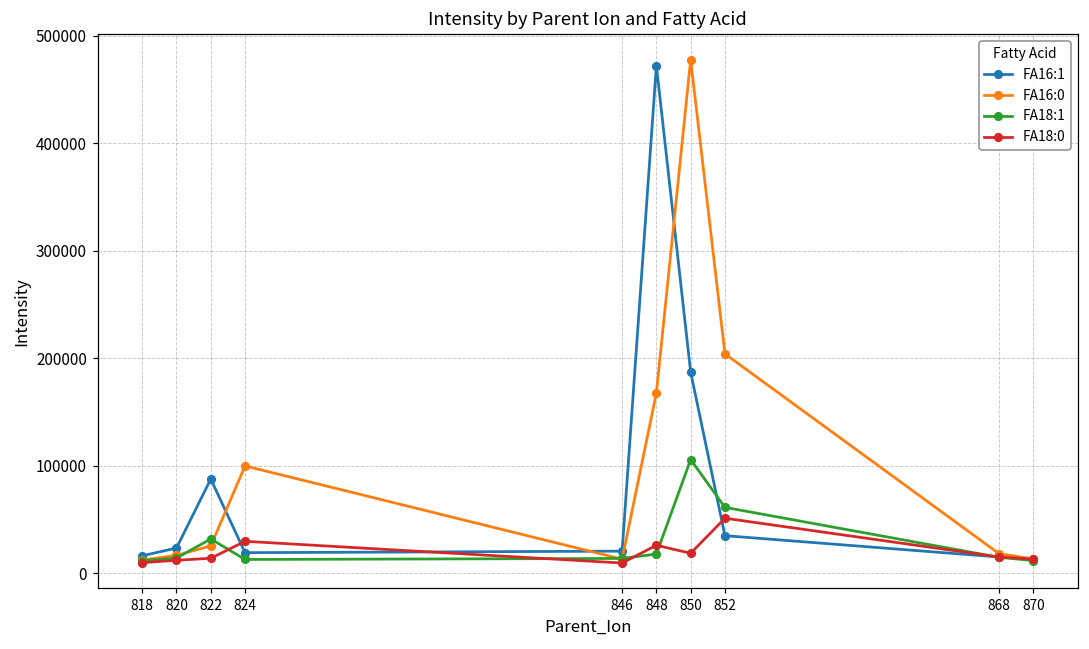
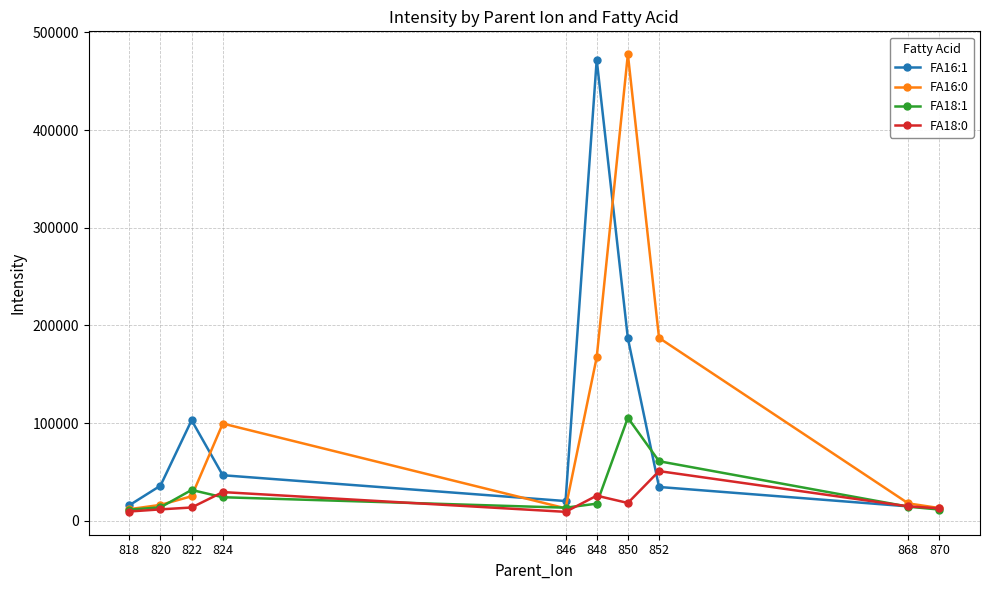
  {
    "FA16:1": {
      "818": 20000,
-     "820": 20000,
-     "822": 90000,
-     "824": 20000,
+     "820": 40000,
+     "822": 100000,
+     "824": 50000,
      "846": 20000,
      "848": 470000,
      "850": 190000,
      "852": 30000
    },
    "FA16:0": {
      "822": 30000,
      "824": 100000,
      "848": 170000,
      "850": 480000,
-     "852": 200000,
+     "852": 190000,
      "868": 20000
    },
    "FA18:1": {
      "822": 30000,
-     "824": 10000,
+     "824": 20000,
      "848": 20000,
      "850": 110000,
      "852": 60000
    },
    "FA18:0": {
      "822": 10000,
      "824": 30000,
      "846": 10000,
      "848": 30000,
      "850": 20000,
      "852": 50000
    }
  }
